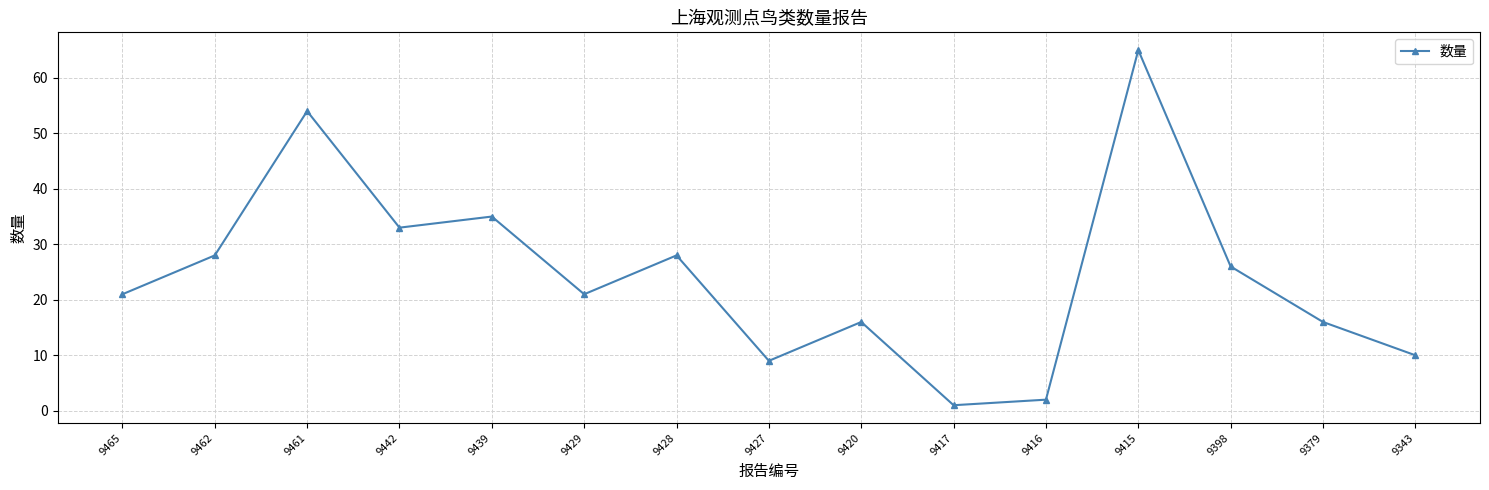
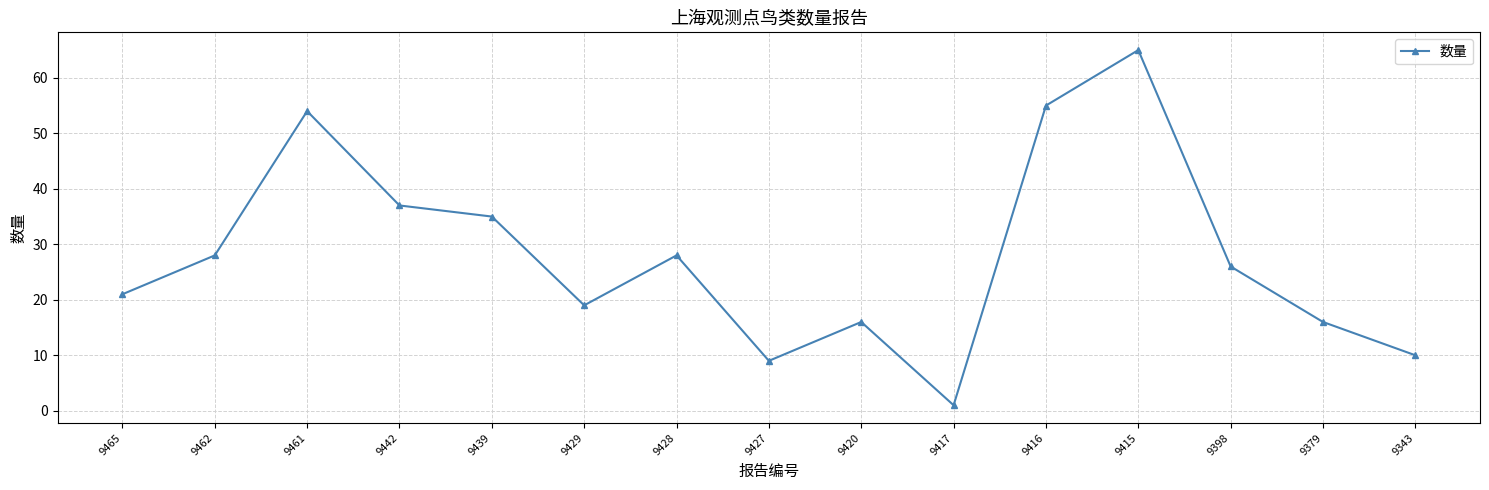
  {
    "9465": 21,
    "9462": 28,
    "9461": 54,
-   "9442": 33,
+   "9442": 37,
    "9439": 35,
-   "9429": 21,
+   "9429": 19,
    "9428": 28,
    "9427": 9,
    "9420": 16,
    "9417": 1,
-   "9416": 2,
+   "9416": 55,
    "9415": 65,
    "9398": 26,
    "9379": 16,
    "9343": 10
  }
